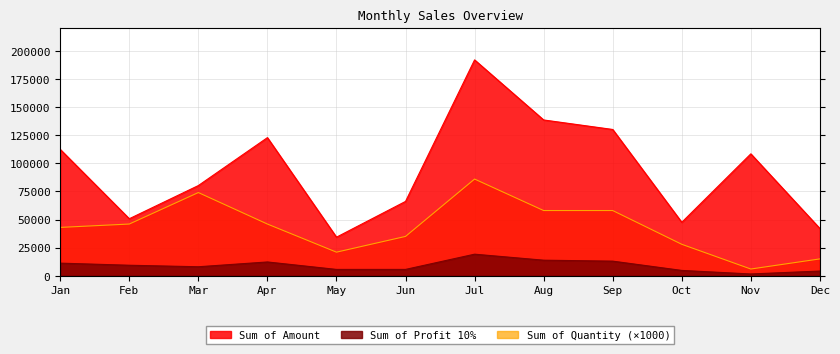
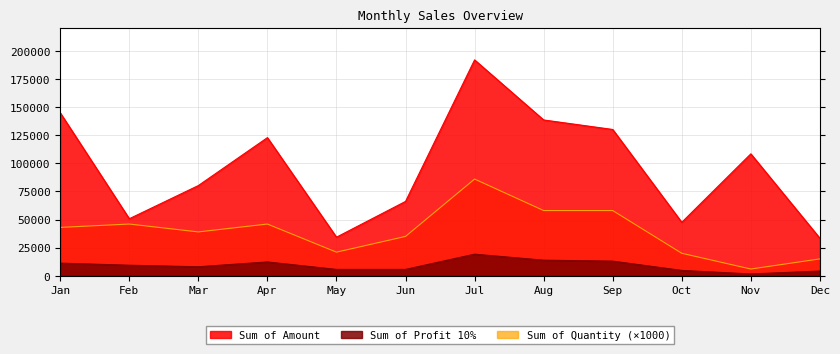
  {
    "Sum of Amount": {
-     "Jan": 112000,
+     "Jan": 145000,
      "Feb": 51000,
      "Mar": 80000,
      "Apr": 123000,
      "May": 34000,
      "Jun": 66000,
      "Jul": 192000,
      "Aug": 139000,
      "Sep": 130000,
      "Oct": 48000,
      "Nov": 108000,
-     "Dec": 42000
+     "Dec": 33000
    },
    "Sum of Profit 10%": {
      "Jan": 11000,
      "Feb": 9000,
      "Mar": 8000,
      "Apr": 12000,
      "May": 6000,
      "Jun": 6000,
      "Jul": 19000,
      "Aug": 14000,
      "Sep": 13000,
      "Oct": 5000,
      "Nov": 2000,
      "Dec": 4000
    },
    "Sum of Quantity (×1000)": {
      "Jan": 43000,
      "Feb": 46000,
-     "Mar": 74000,
+     "Mar": 39000,
      "Apr": 46000,
      "May": 21000,
      "Jun": 35000,
      "Jul": 86000,
      "Aug": 58000,
      "Sep": 58000,
-     "Oct": 28000,
+     "Oct": 20000,
      "Nov": 6000,
      "Dec": 15000
    }
  }
